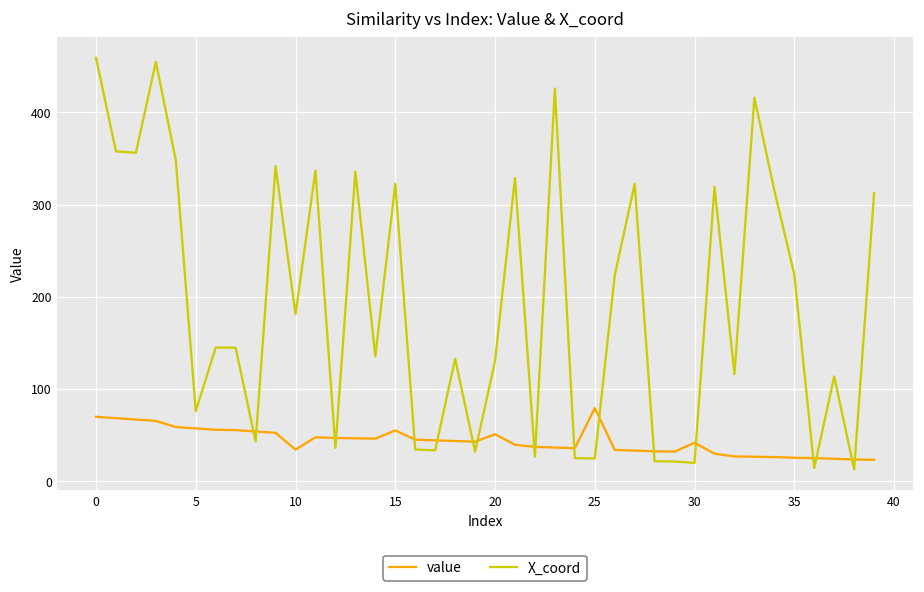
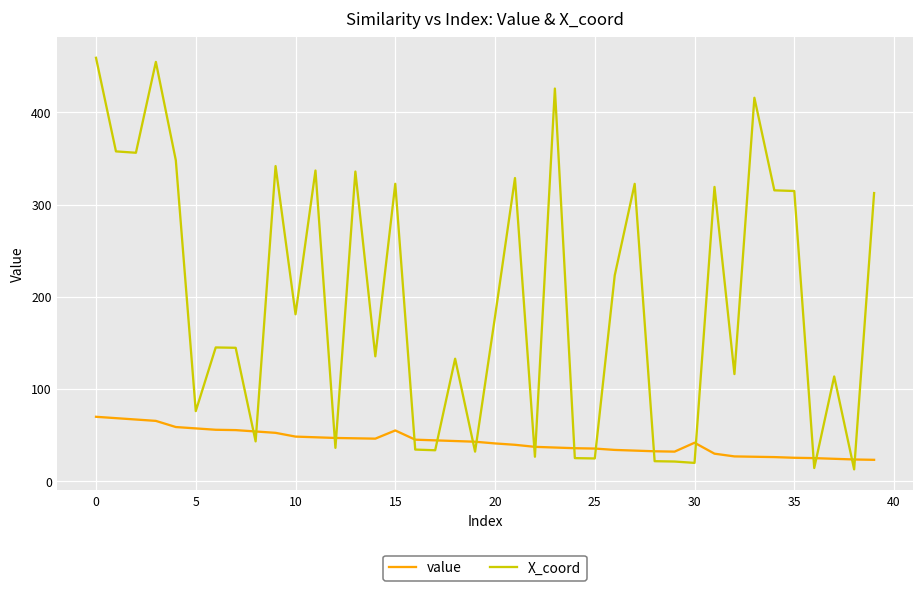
  {
    "value": {
      "0": 70,
      "5": 60,
-     "10": 30,
+     "10": 50,
      "15": 60,
-     "20": 50,
-     "25": 80,
+     "20": 40,
+     "25": 40,
      "30": 40,
      "35": 30
    },
    "X_coord": {
      "0": 460,
      "5": 80,
      "10": 180,
      "15": 320,
-     "20": 130,
+     "20": 180,
      "25": 20,
      "30": 20,
-     "35": 220
+     "35": 310
    }
  }
